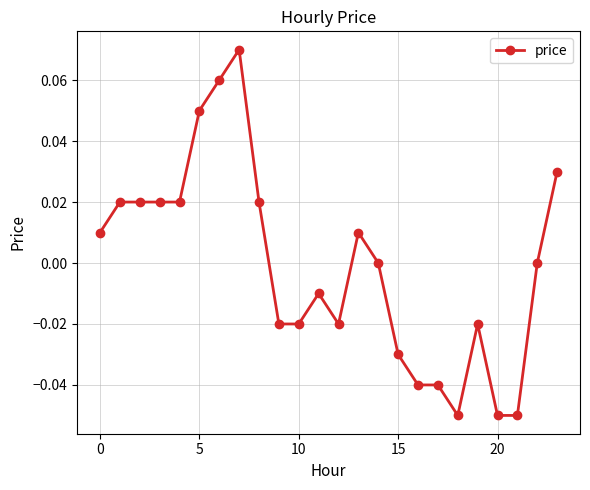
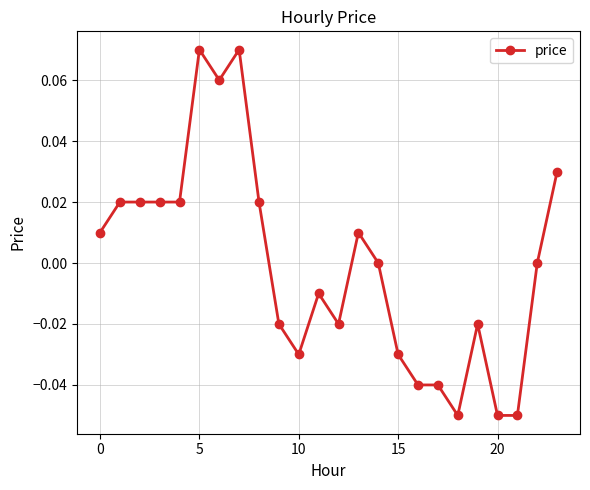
  {
    "0": 0.01,
-   "5": 0.05,
-   "10": -0.02,
+   "5": 0.07,
+   "10": -0.03,
    "15": -0.03,
    "20": -0.05
  }
